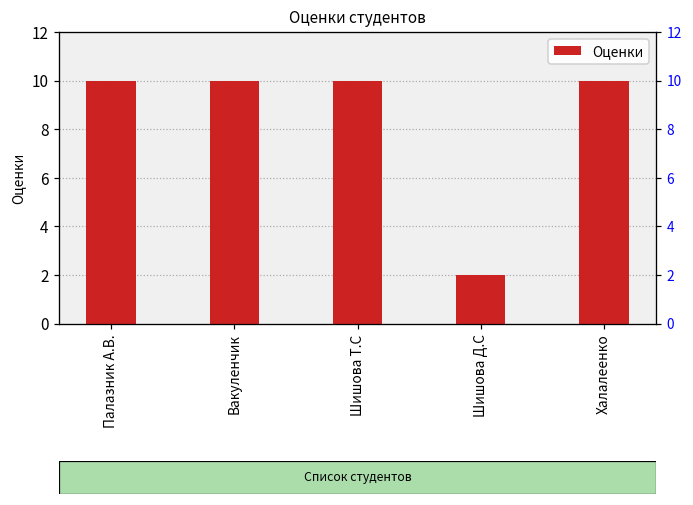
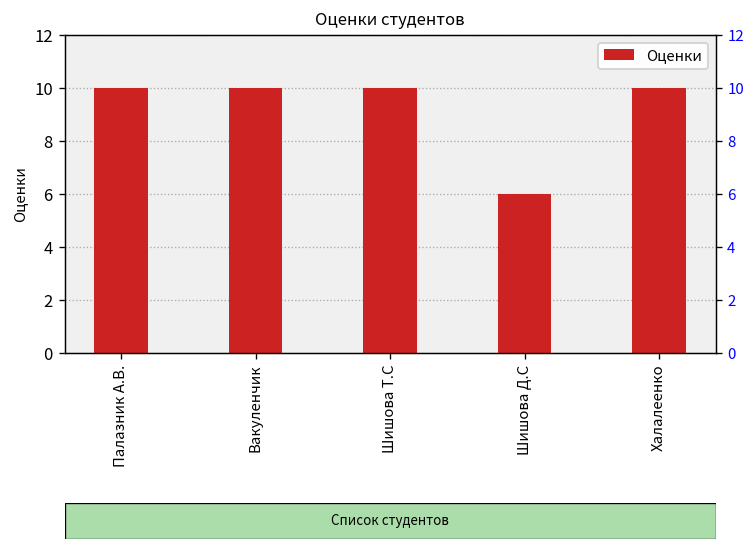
  {
    "Палазник А.В.": 10,
    "Вакуленчик": 10,
    "Шишова Т.С": 10,
-   "Шишова Д.С": 2,
+   "Шишова Д.С": 6,
    "Халалеенко": 10
  }
